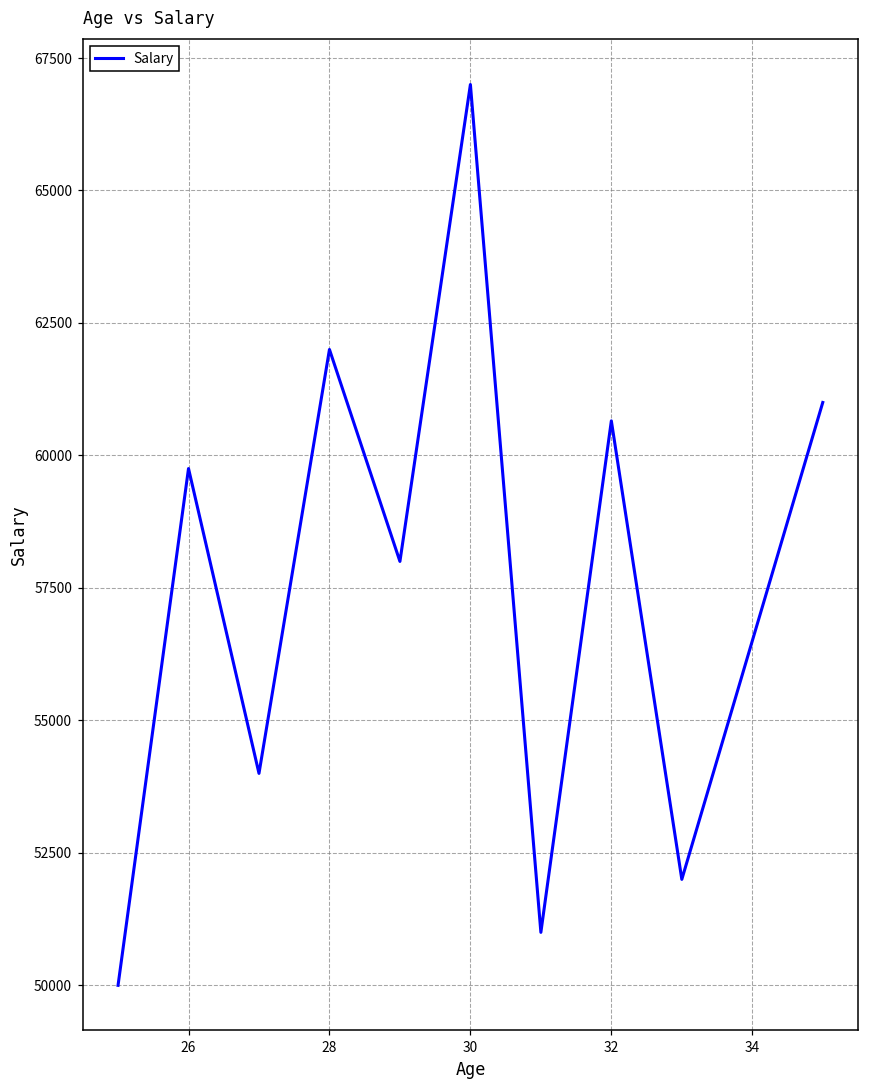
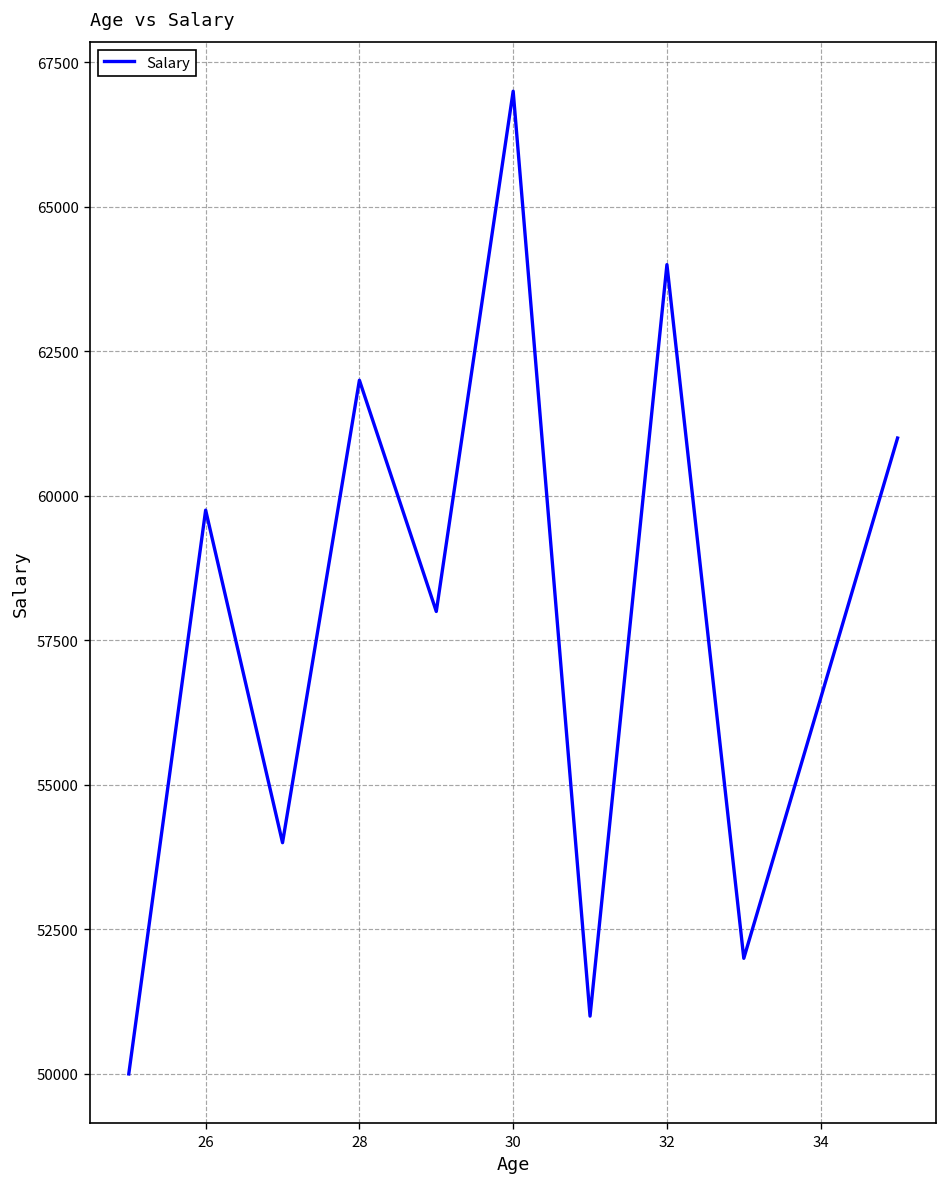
  {
    "26": 59800,
    "28": 62000,
    "30": 67000,
-   "32": 60700
+   "32": 64000
  }
